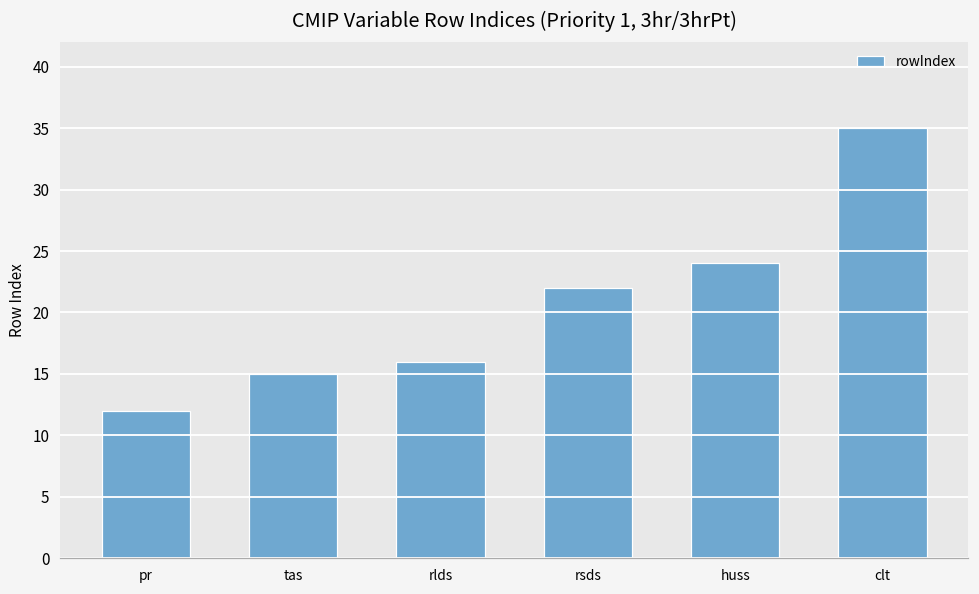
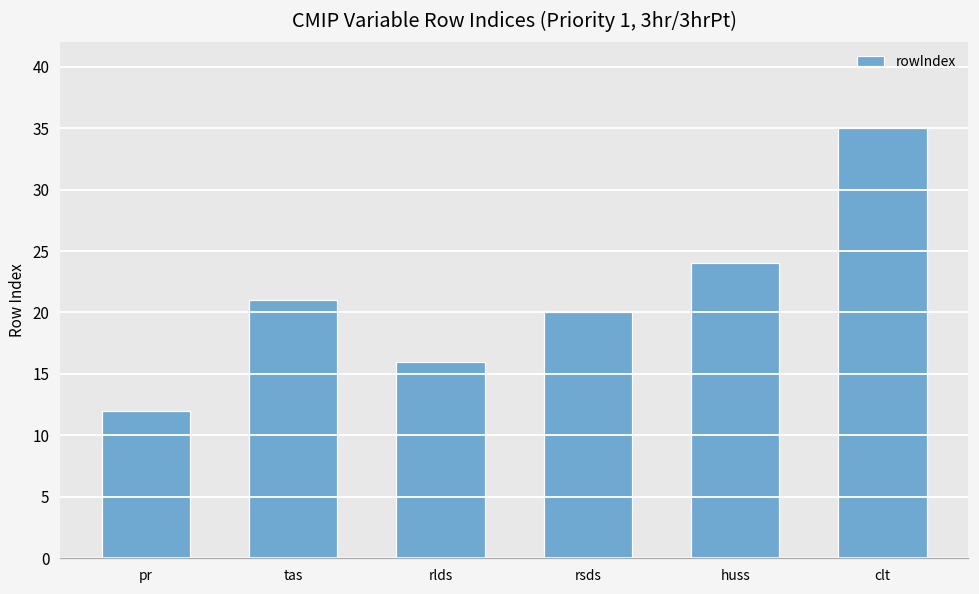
  {
    "pr": 12,
-   "tas": 15,
+   "tas": 21,
    "rlds": 16,
-   "rsds": 22,
+   "rsds": 20,
    "huss": 24,
    "clt": 35
  }
